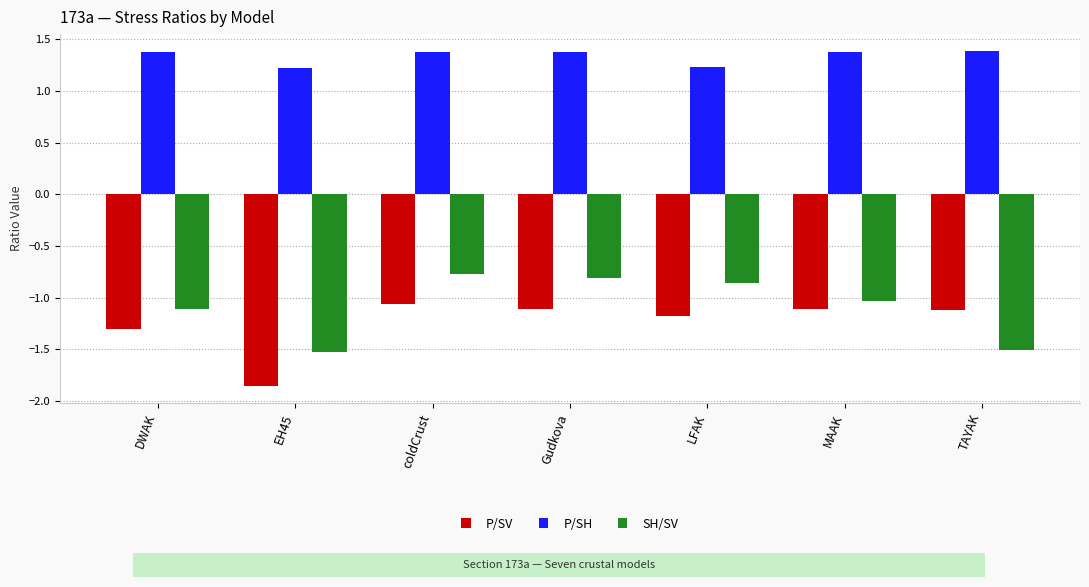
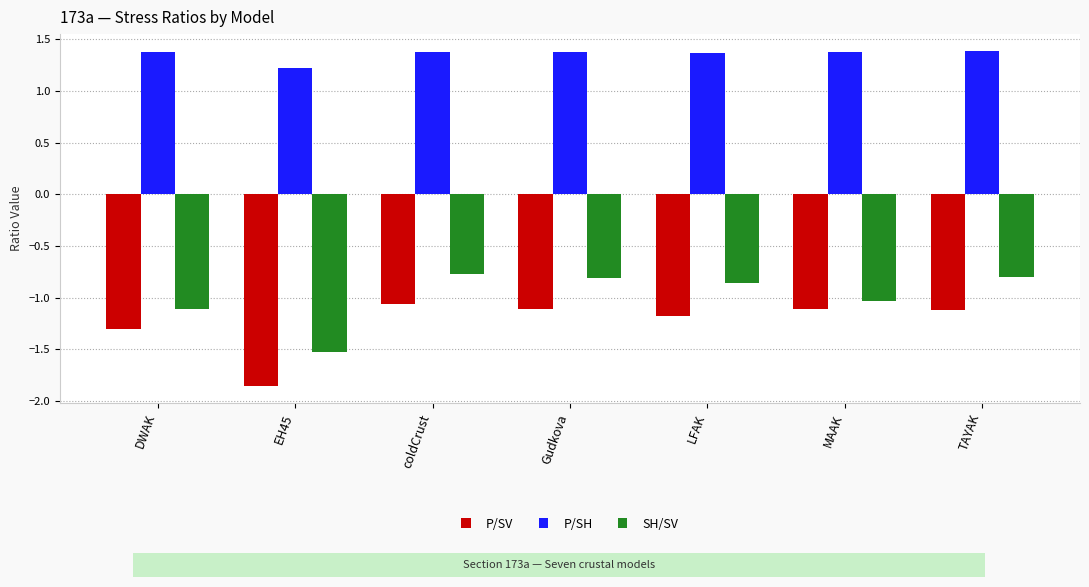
  {
    "P/SV": {
      "DWAK": -1.30,
      "EH45": -1.86,
      "coldCrust": -1.06,
      "Gudkova": -1.11,
      "LFAK": -1.18,
      "MAAK": -1.11,
      "TAYAK": -1.12
    },
    "P/SH": {
      "DWAK": 1.37,
      "EH45": 1.22,
      "coldCrust": 1.38,
      "Gudkova": 1.38,
-     "LFAK": 1.23,
+     "LFAK": 1.37,
      "MAAK": 1.37,
      "TAYAK": 1.39
    },
    "SH/SV": {
      "DWAK": -1.11,
      "EH45": -1.52,
      "coldCrust": -0.77,
      "Gudkova": -0.81,
      "LFAK": -0.86,
      "MAAK": -1.03,
-     "TAYAK": -1.51
+     "TAYAK": -0.80
    }
  }
